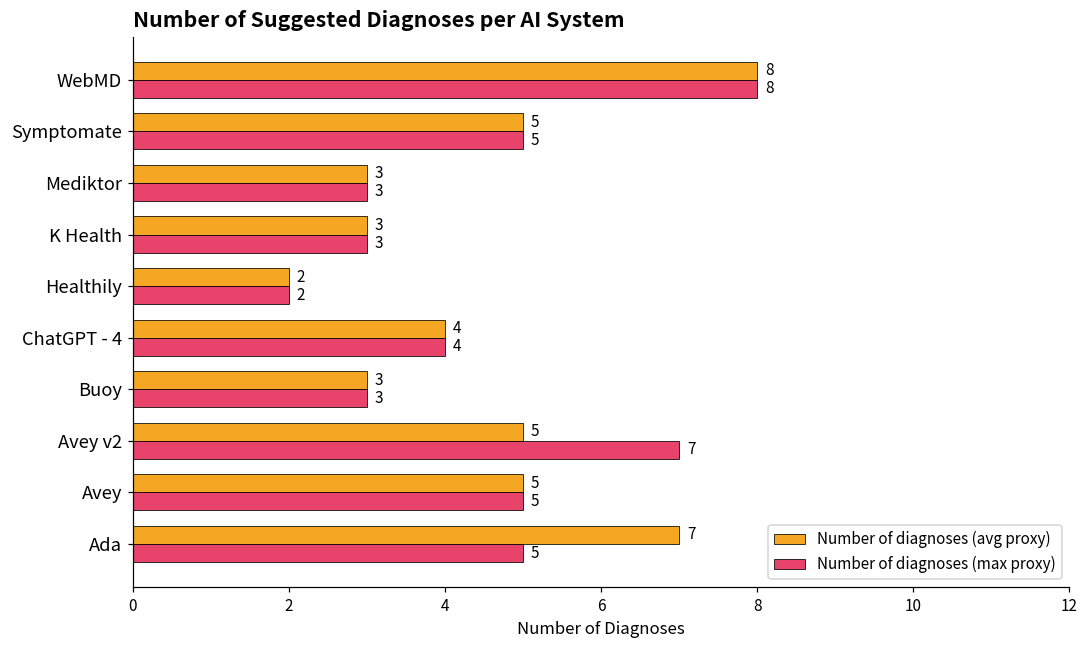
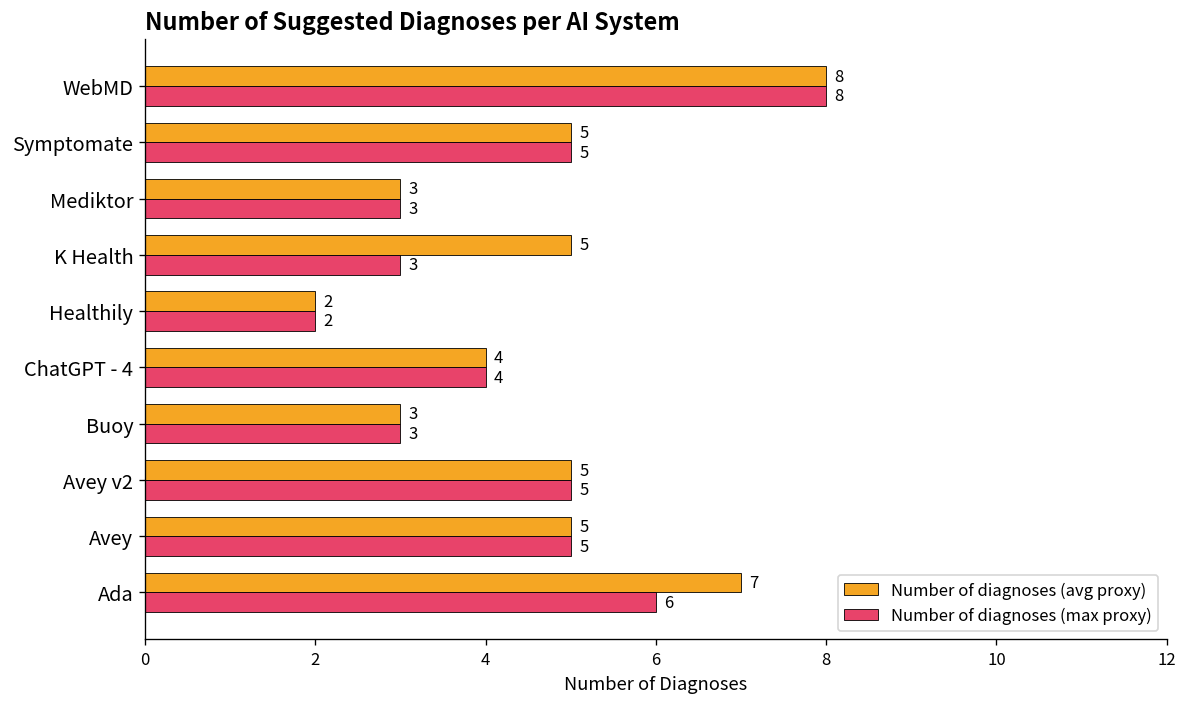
  {
    "Number of diagnoses (avg proxy)": {
      "WebMD": 8,
      "Symptomate": 5,
      "Mediktor": 3,
-     "K Health": 3,
+     "K Health": 5,
      "Healthily": 2,
      "ChatGPT - 4": 4,
      "Buoy": 3,
      "Avey v2": 5,
      "Avey": 5,
      "Ada": 7
    },
    "Number of diagnoses (max proxy)": {
      "WebMD": 8,
      "Symptomate": 5,
      "Mediktor": 3,
      "K Health": 3,
      "Healthily": 2,
      "ChatGPT - 4": 4,
      "Buoy": 3,
-     "Avey v2": 7,
+     "Avey v2": 5,
      "Avey": 5,
-     "Ada": 5
+     "Ada": 6
    }
  }
